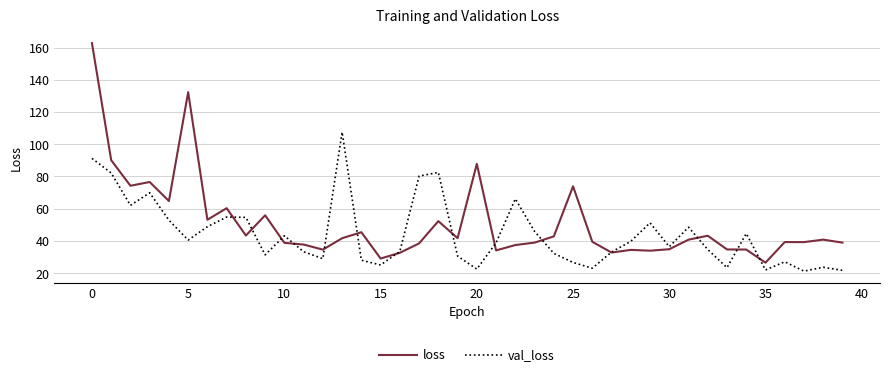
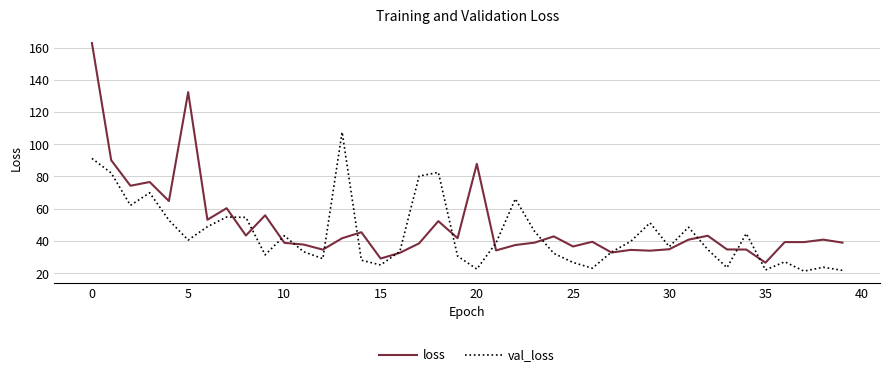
  {
    "loss": {
      "0": 163,
      "5": 132,
      "10": 39,
      "15": 29,
      "20": 88,
-     "25": 74,
+     "25": 37,
      "35": 26
    },
    "val_loss": {
      "0": 91,
      "5": 41,
      "10": 43,
      "15": 25,
      "20": 22,
      "25": 27,
      "35": 22
    }
  }
